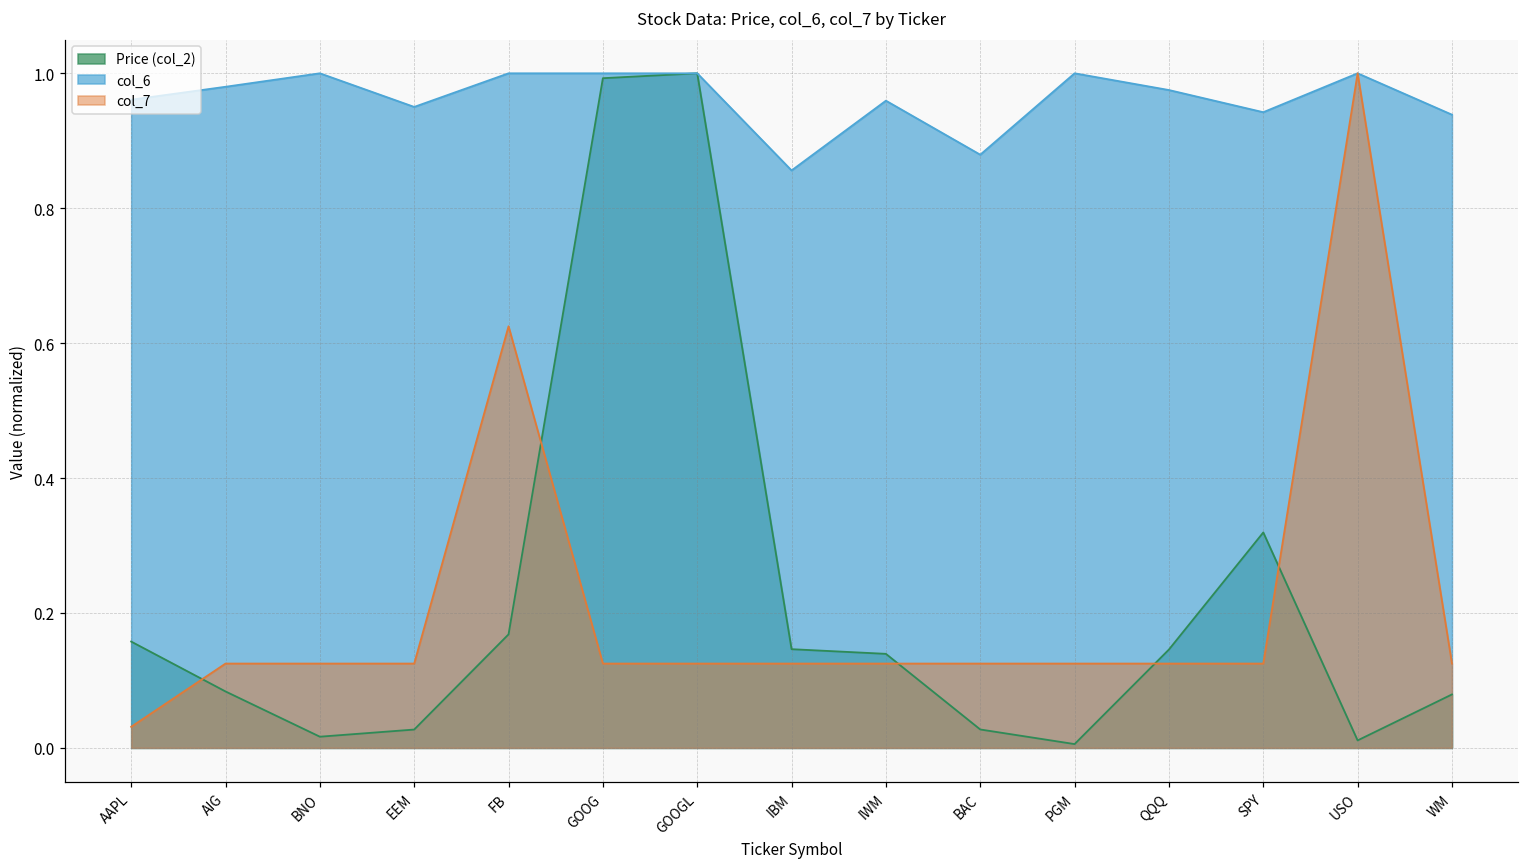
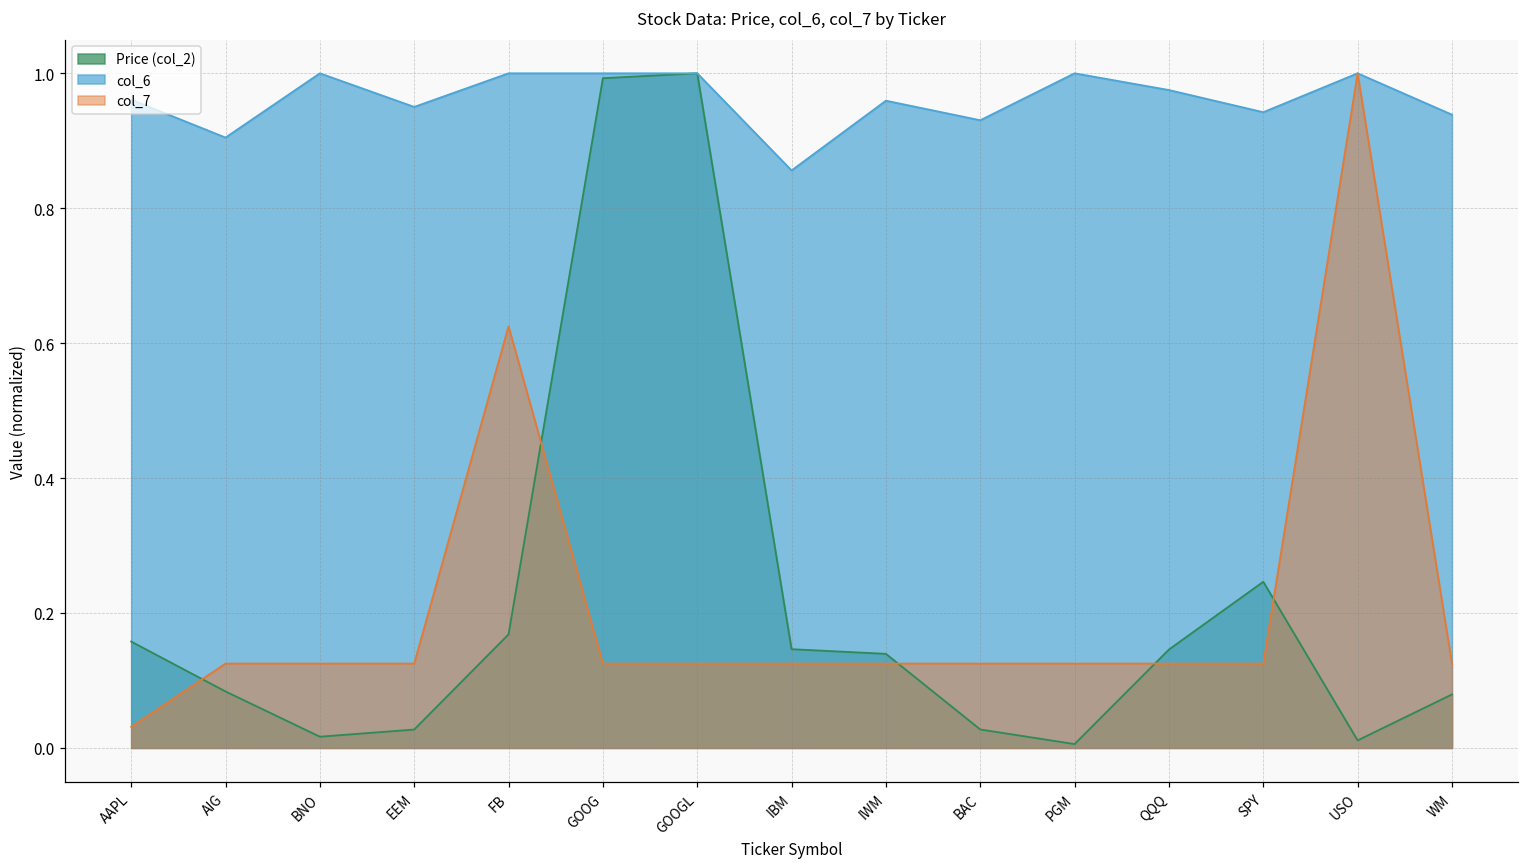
  {
    "Price (col_2)": {
      "AAPL": 0.16,
      "AIG": 0.08,
      "BNO": 0.02,
      "EEM": 0.03,
      "FB": 0.17,
      "GOOG": 0.99,
      "IBM": 0.15,
      "IWM": 0.14,
      "BAC": 0.03,
      "PGM": 0.01,
      "QQQ": 0.15,
-     "SPY": 0.32,
+     "SPY": 0.25,
      "USO": 0.01,
      "WM": 0.08
    },
    "col_6": {
-     "AIG": 0.98,
+     "AIG": 0.90,
      "BNO": 1.00,
      "EEM": 0.95,
      "FB": 1.00,
      "GOOG": 1.00,
      "IBM": 0.86,
      "IWM": 0.96,
-     "BAC": 0.88,
+     "BAC": 0.93,
      "PGM": 1.00,
      "QQQ": 0.98,
      "SPY": 0.94,
      "WM": 0.94
    },
    "col_7": {
      "AAPL": 0.03,
      "AIG": 0.13,
      "BNO": 0.13,
      "EEM": 0.13,
      "FB": 0.63,
      "GOOG": 0.13,
      "GOOGL": 0.13,
      "IBM": 0.13,
      "IWM": 0.13,
      "BAC": 0.13,
      "PGM": 0.13,
      "QQQ": 0.13,
      "SPY": 0.13,
      "WM": 0.13
    }
  }
